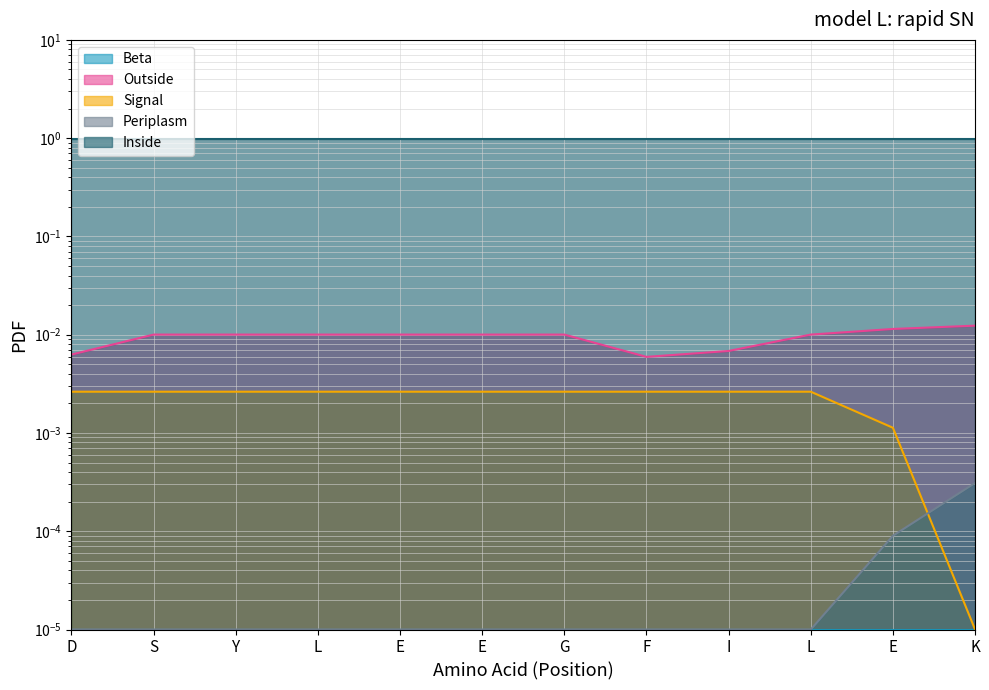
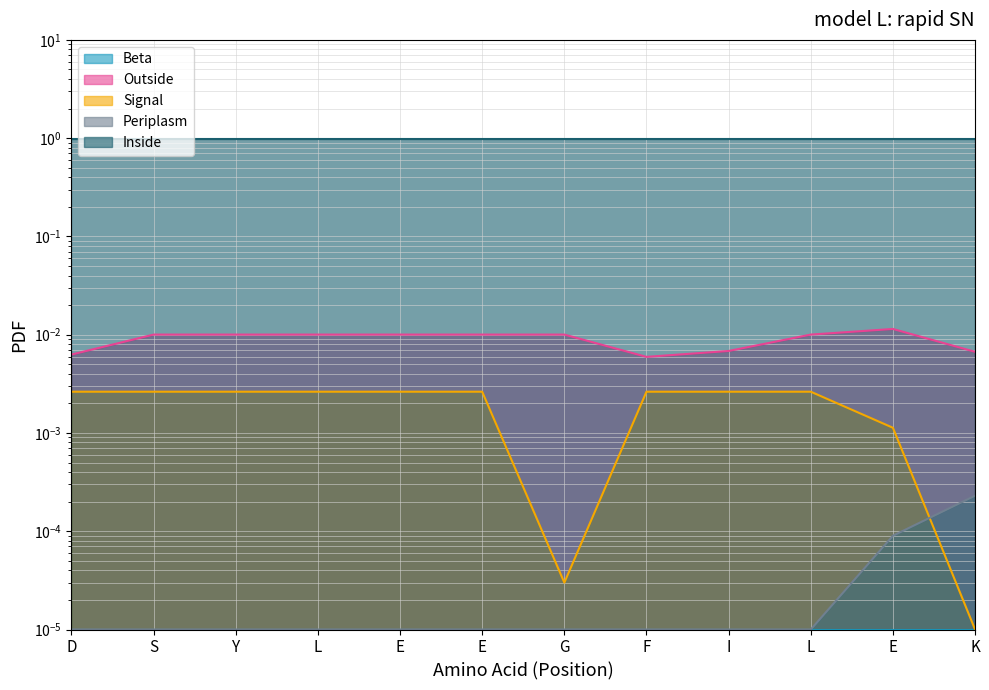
  {
    "Outside": {
      "D": 0.006,
      "S": 0.010,
      "Y": 0.010,
      "G": 0.010,
      "F": 0.006,
      "I": 0.007,
-     "K": 0.012
+     "K": 0.007
    },
    "Signal": {
      "D": 0.0026,
      "S": 0.0026,
      "Y": 0.0026,
-     "G": 0.0026,
+     "G": 0.00003,
      "F": 0.0026,
      "I": 0.0026
    },
    "Periplasm": {
-     "K": 0.00031
+     "K": 0.00023
    },
    "Inside": {
      "D": 1.0,
      "Y": 1.0,
      "G": 1.0,
      "F": 1.0,
      "I": 1.0,
      "K": 1.0
    }
  }
